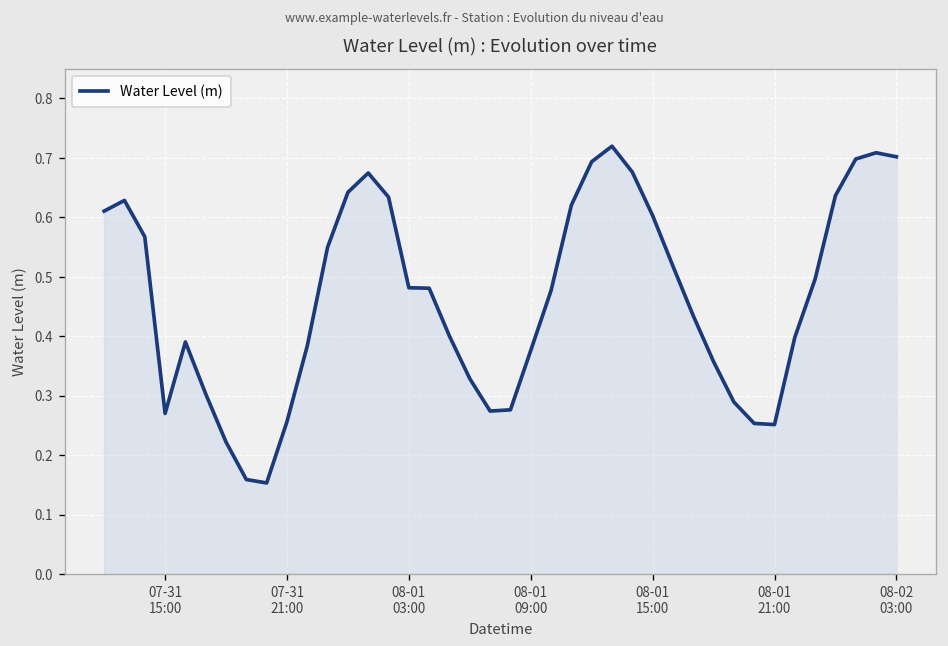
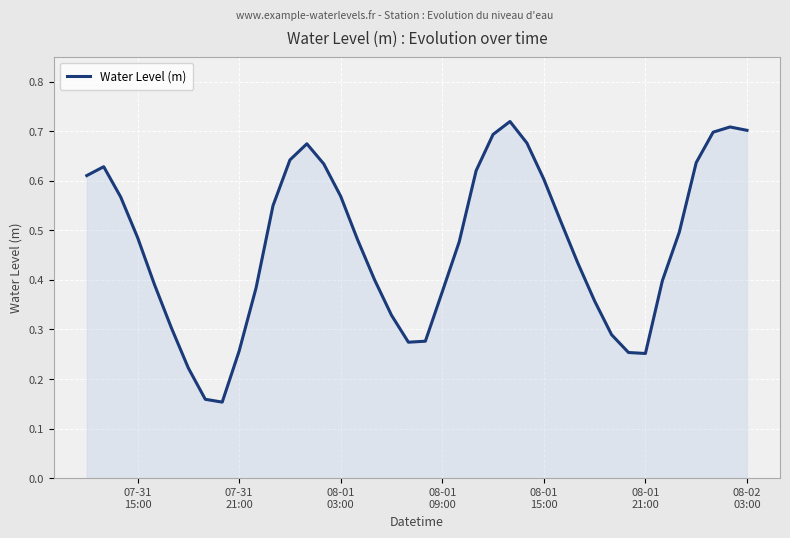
  {
-   "07-31 15:00": 0.27,
+   "07-31 15:00": 0.49,
    "07-31 21:00": 0.26,
-   "08-01 03:00": 0.48,
+   "08-01 03:00": 0.57,
    "08-01 09:00": 0.38,
    "08-01 15:00": 0.60,
    "08-01 21:00": 0.25,
    "08-02 03:00": 0.70
  }
